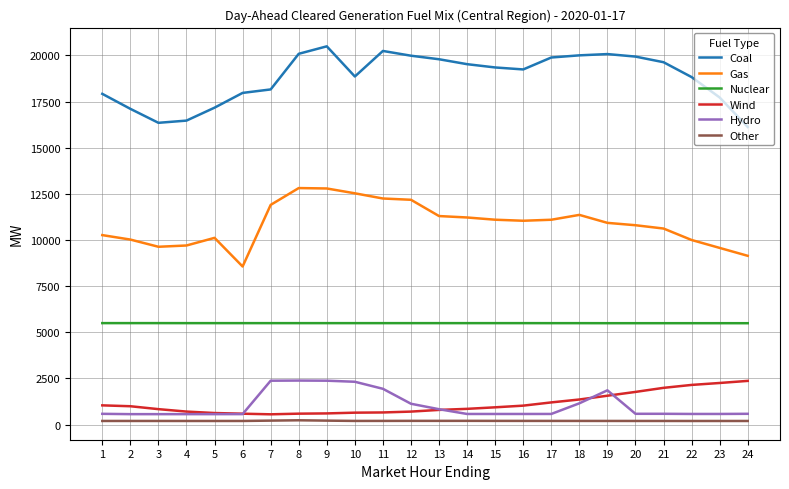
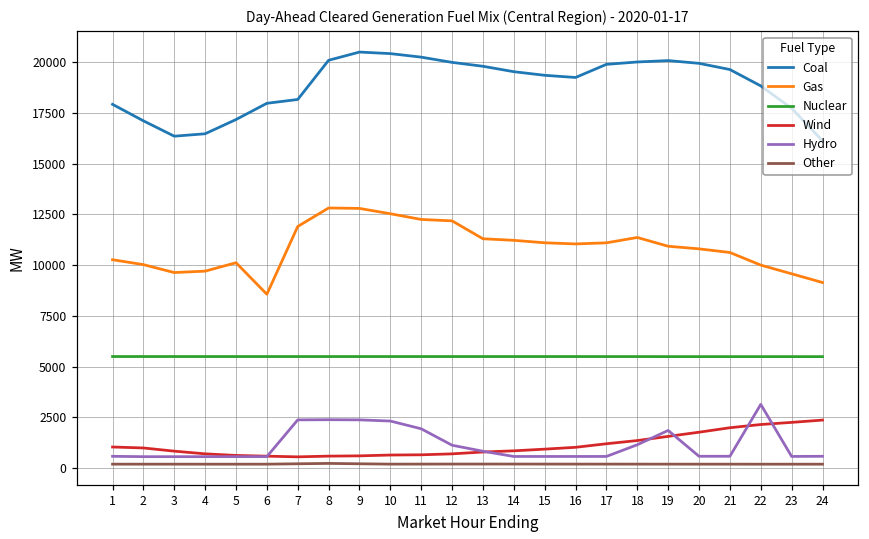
  {
    "Coal": {
      "1": 17900,
      "2": 17100,
      "3": 16300,
      "4": 16500,
      "5": 17200,
      "6": 18000,
      "7": 18200,
      "8": 20100,
      "9": 20500,
-     "10": 18900,
+     "10": 20400,
      "11": 20200,
      "12": 20000,
      "13": 19800,
      "14": 19500,
      "15": 19300,
      "16": 19200,
      "17": 19900,
      "18": 20000,
      "19": 20100,
      "20": 19900,
      "21": 19600,
      "22": 18800
    },
    "Gas": {
      "1": 10300,
      "2": 10000,
      "3": 9600,
      "4": 9700,
      "5": 10100,
      "6": 8600,
      "7": 11900,
      "8": 12800,
      "9": 12800,
      "10": 12500,
      "11": 12200,
      "12": 12200,
      "13": 11300,
      "14": 11200,
      "15": 11100,
      "16": 11000,
      "17": 11100,
      "18": 11400,
      "19": 10900,
      "20": 10800,
      "21": 10600,
      "22": 10000,
      "23": 9600,
      "24": 9100
    },
    "Nuclear": {
      "1": 5500,
      "2": 5500,
      "3": 5500,
      "4": 5500,
      "5": 5500,
      "6": 5500,
      "7": 5500,
      "8": 5500,
      "9": 5500,
      "10": 5500,
      "11": 5500,
      "12": 5500,
      "13": 5500,
      "14": 5500,
      "15": 5500,
      "16": 5500,
      "17": 5500,
      "18": 5500,
      "19": 5500,
      "20": 5500,
      "21": 5500,
      "22": 5500,
      "23": 5500,
      "24": 5500
    },
    "Wind": {
      "1": 1000,
      "2": 1000,
      "3": 800,
      "7": 600,
      "8": 600,
      "9": 600,
      "10": 600,
      "11": 700,
      "12": 700,
      "14": 900,
      "15": 900,
      "16": 1000,
      "17": 1200,
      "18": 1400,
      "19": 1600,
      "20": 1800,
      "21": 2000,
      "22": 2100,
      "23": 2300,
      "24": 2400
    },
    "Hydro": {
      "1": 600,
      "2": 600,
      "3": 600,
      "7": 2400,
      "8": 2400,
      "9": 2400,
      "10": 2300,
      "11": 1900,
      "12": 1100,
      "14": 600,
      "15": 600,
      "16": 600,
      "17": 600,
      "18": 1200,
      "19": 1900,
      "20": 600,
      "21": 600,
-     "22": 600,
+     "22": 3100,
      "23": 600,
      "24": 600
    },
    "Other": {
      "1": 200,
      "2": 200,
      "3": 200,
      "4": 200,
      "5": 200,
      "6": 200,
      "7": 200,
      "8": 200,
      "9": 200,
      "10": 200,
      "11": 200,
      "12": 200,
      "13": 200,
      "14": 200,
      "15": 200,
      "16": 200,
      "17": 200,
      "18": 200,
      "19": 200,
      "20": 200,
      "21": 200,
      "22": 200,
      "23": 200,
      "24": 200
    }
  }
